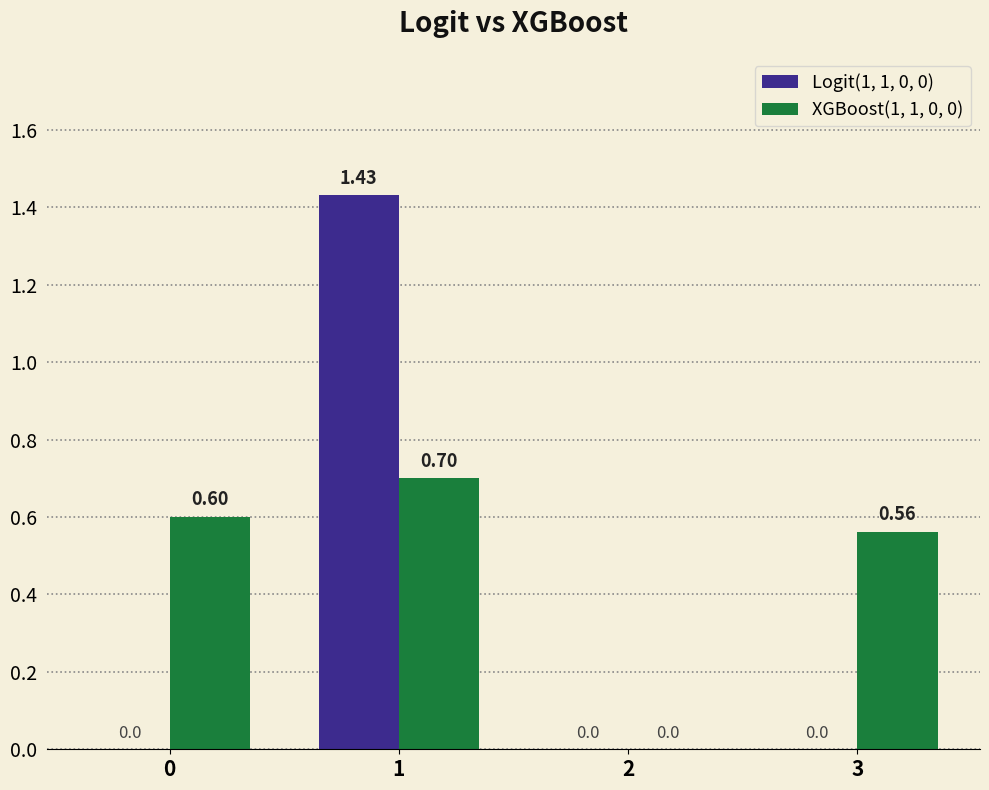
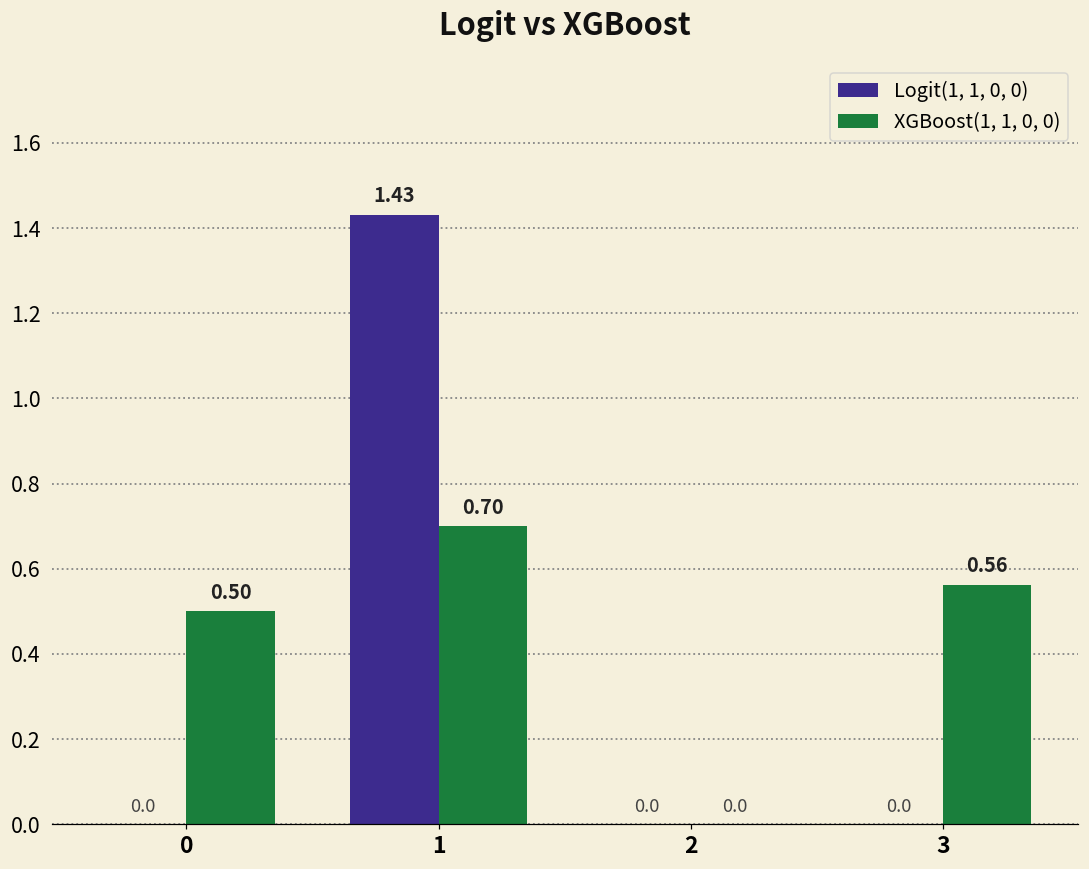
  {
    "Logit(1, 1, 0, 0)": {
      "0": 0.0,
      "1": 1.43,
      "2": 0.0,
      "3": 0.0
    },
    "XGBoost(1, 1, 0, 0)": {
-     "0": 0.60,
+     "0": 0.50,
      "1": 0.70,
      "2": 0.0,
      "3": 0.56
    }
  }
